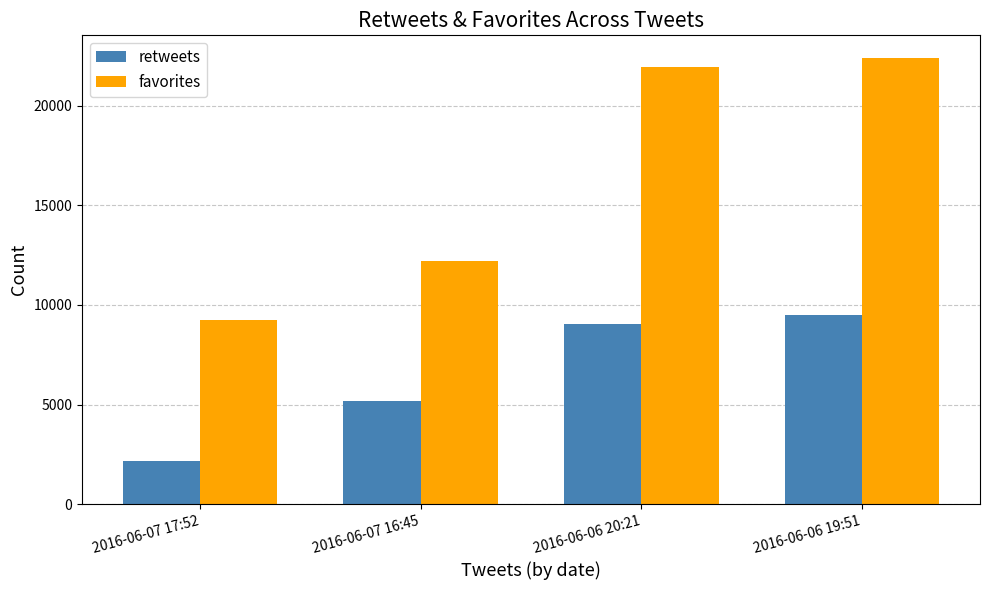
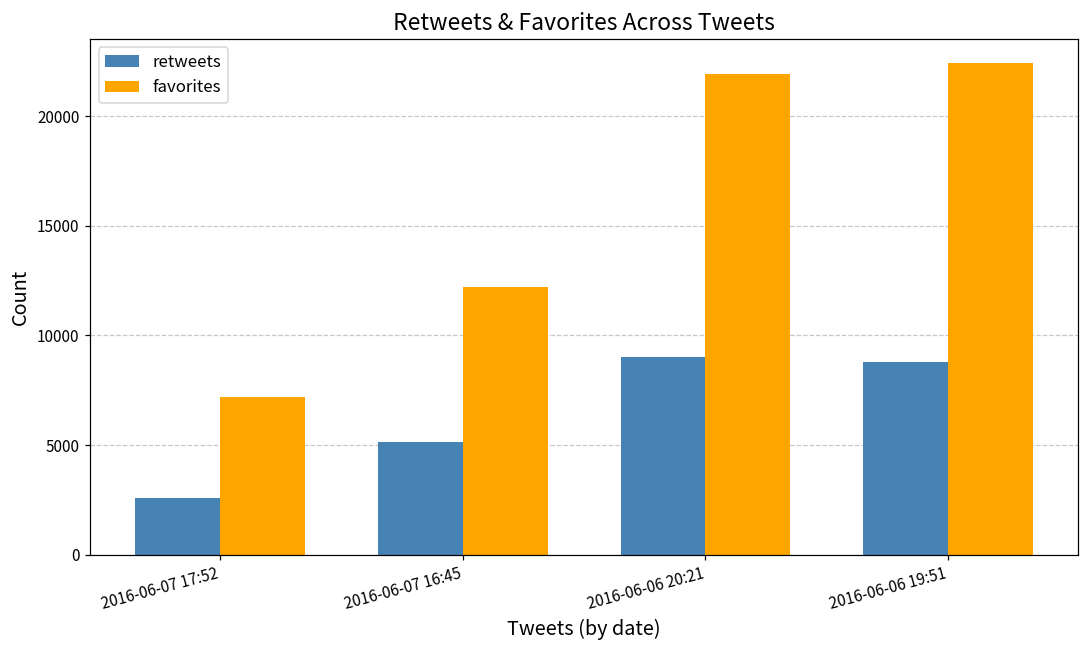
  {
    "retweets": {
-     "2016-06-07 17:52": 2200,
+     "2016-06-07 17:52": 2600,
      "2016-06-07 16:45": 5200,
      "2016-06-06 20:21": 9000,
-     "2016-06-06 19:51": 9500
+     "2016-06-06 19:51": 8800
    },
    "favorites": {
-     "2016-06-07 17:52": 9200,
+     "2016-06-07 17:52": 7200,
      "2016-06-07 16:45": 12200,
      "2016-06-06 20:21": 21900,
      "2016-06-06 19:51": 22400
    }
  }
